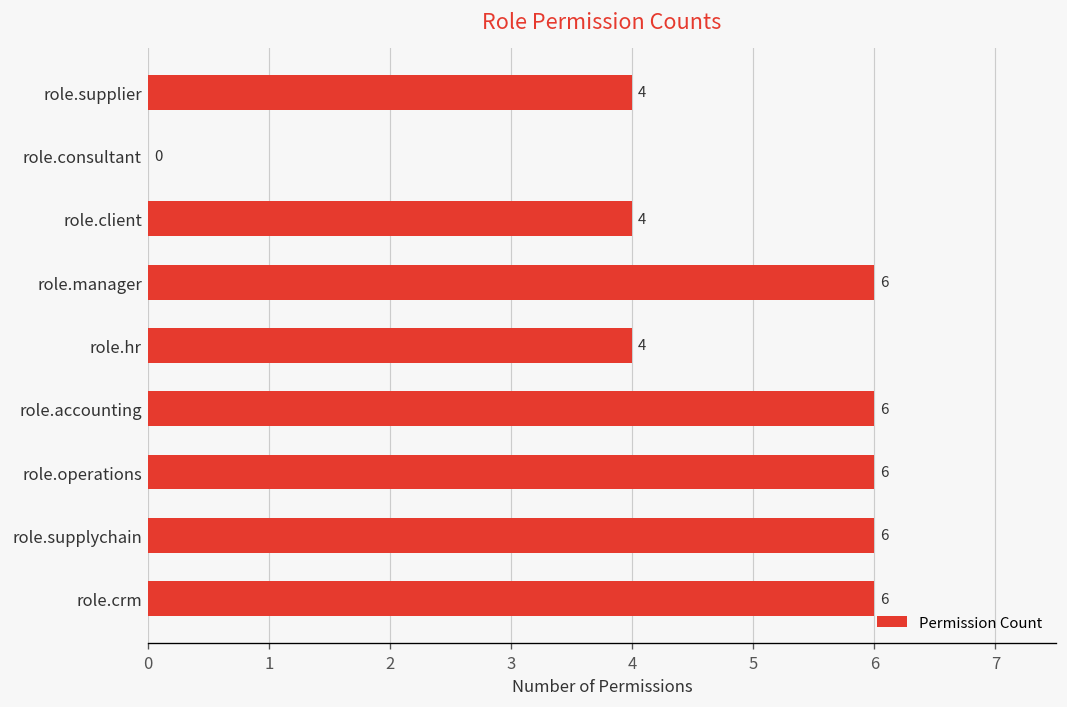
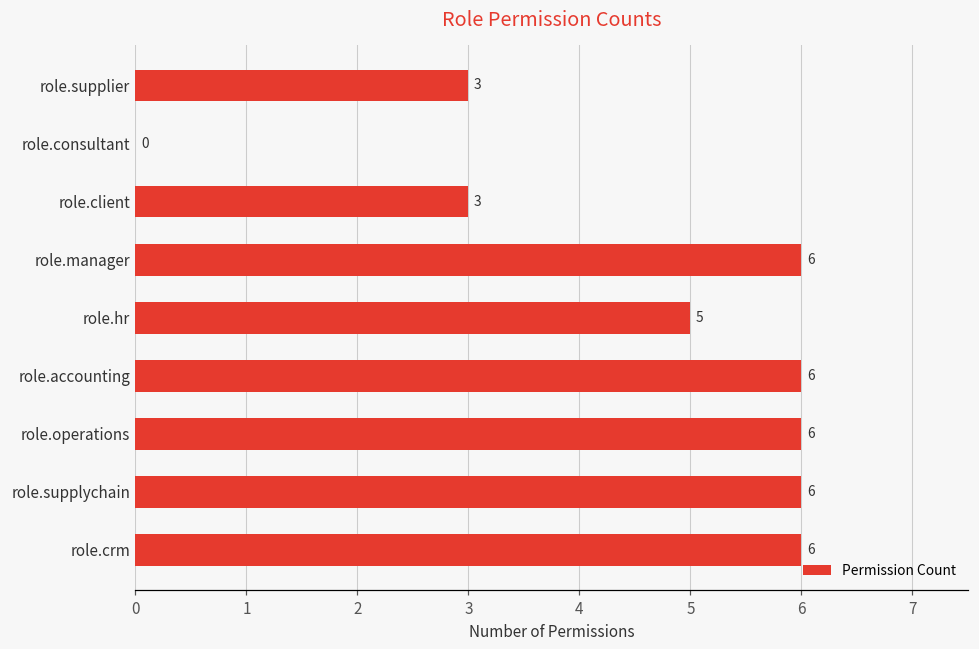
  {
-   "role.supplier": 4,
+   "role.supplier": 3,
    "role.consultant": 0,
-   "role.client": 4,
+   "role.client": 3,
    "role.manager": 6,
-   "role.hr": 4,
+   "role.hr": 5,
    "role.accounting": 6,
    "role.operations": 6,
    "role.supplychain": 6,
    "role.crm": 6
  }
